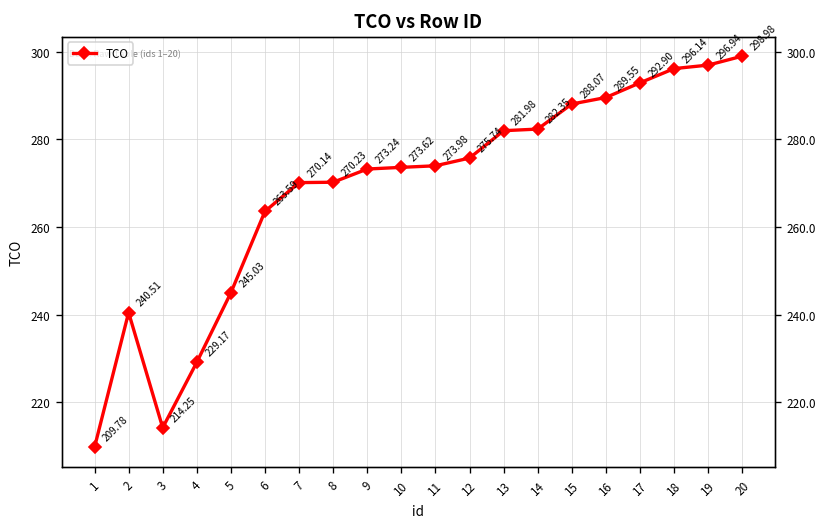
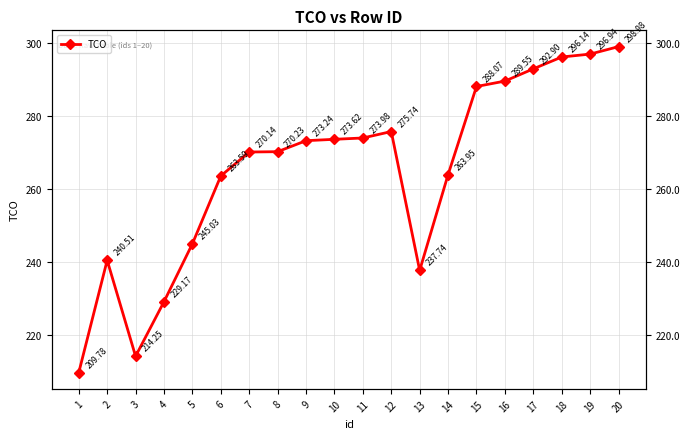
  {
    "1": 209.78,
    "2": 240.51,
    "3": 214.25,
    "4": 229.17,
    "5": 245.03,
    "7": 270.14,
    "9": 273.24,
    "10": 273.62,
    "12": 275.74,
-   "13": 281.98,
-   "14": 282.35,
+   "13": 237.74,
+   "14": 263.95,
    "20": 298.98
  }
